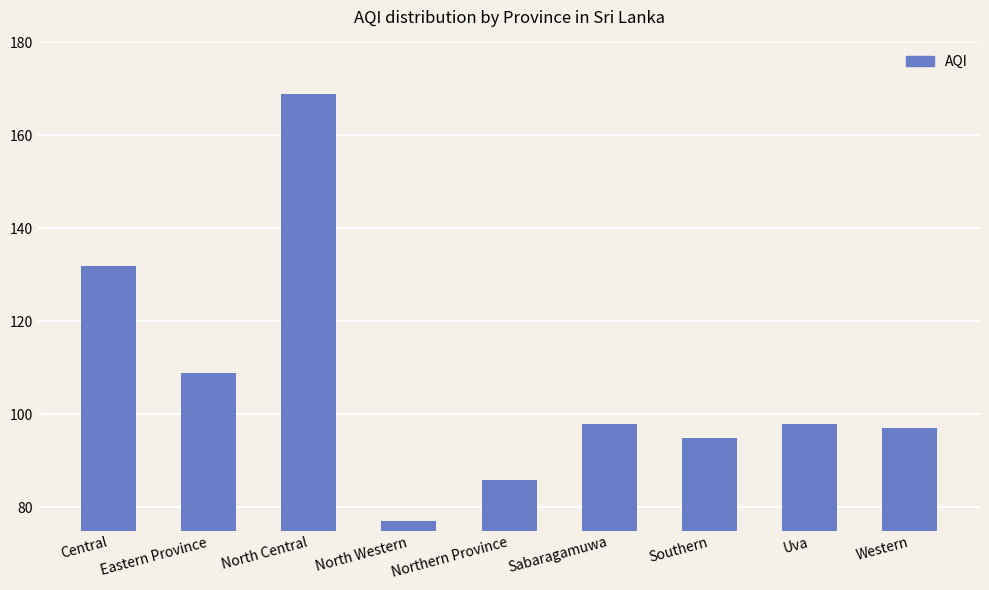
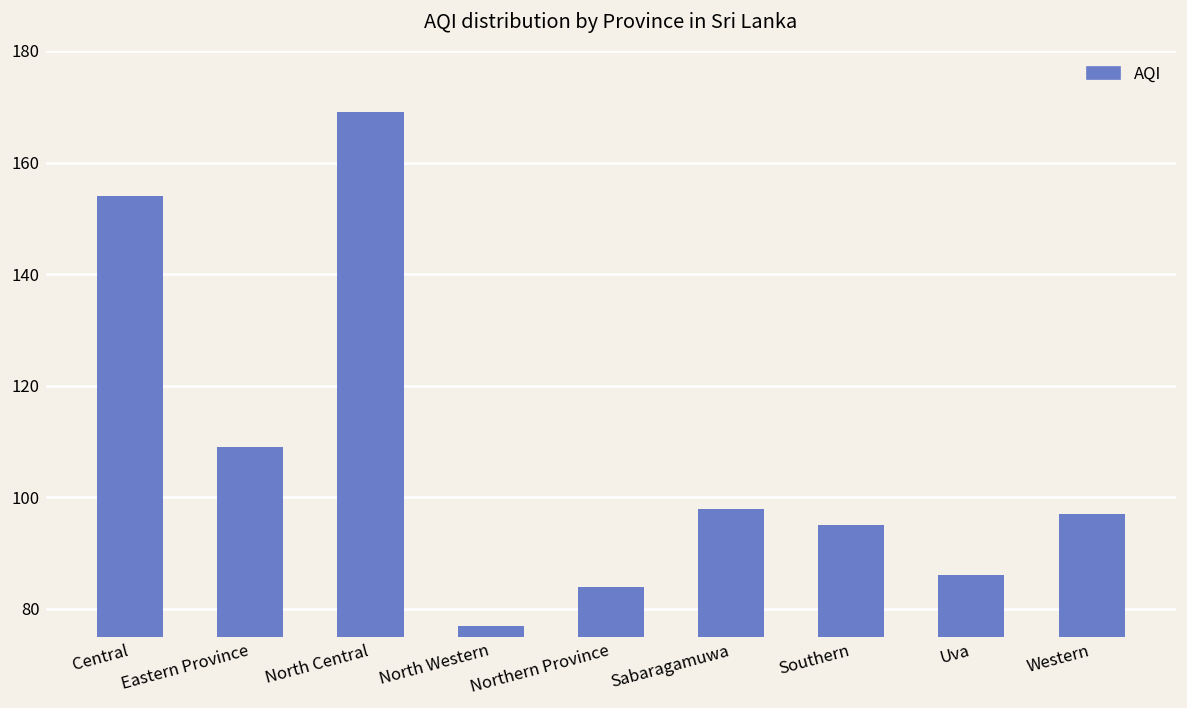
  {
-   "Central": 132,
+   "Central": 154,
    "Eastern Province": 109,
    "North Central": 169,
    "North Western": 77,
-   "Northern Province": 86,
+   "Northern Province": 84,
    "Sabaragamuwa": 98,
    "Southern": 95,
-   "Uva": 98,
+   "Uva": 86,
    "Western": 97
  }
